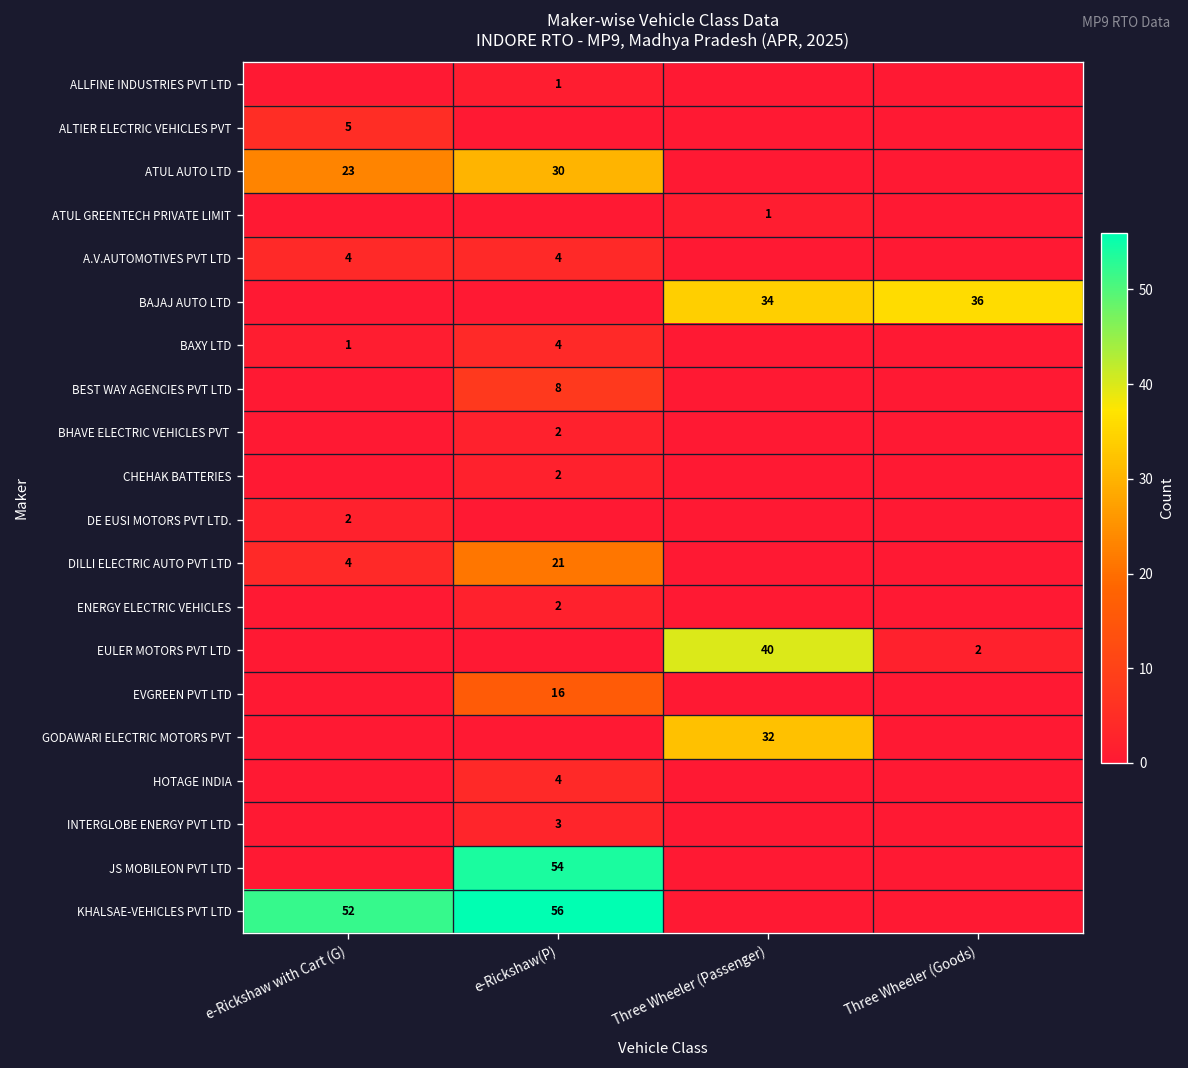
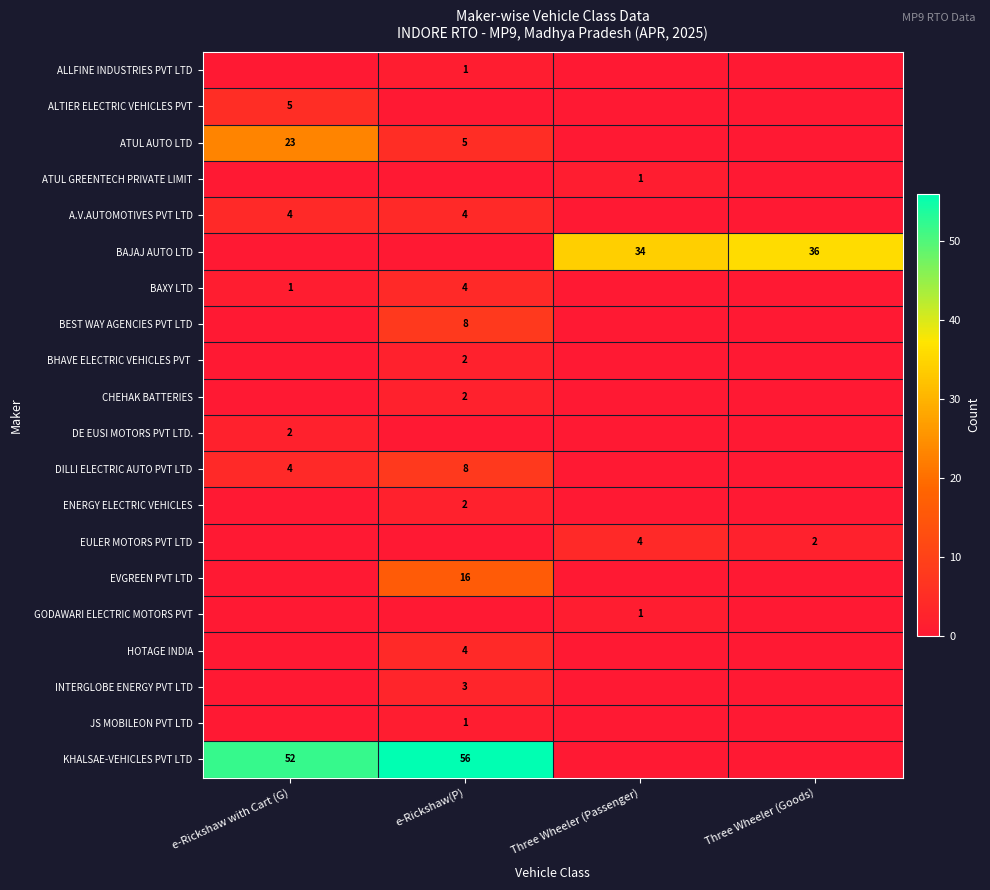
  {
    "ALLFINE INDUSTRIES PVT LTD": {
      "e-Rickshaw(P)": 1
    },
    "ALTIER ELECTRIC VEHICLES PVT": {
      "e-Rickshaw with Cart (G)": 5
    },
    "ATUL AUTO LTD": {
      "e-Rickshaw with Cart (G)": 23,
-     "e-Rickshaw(P)": 30
+     "e-Rickshaw(P)": 5
    },
    "ATUL GREENTECH PRIVATE LIMIT": {
      "Three Wheeler (Passenger)": 1
    },
    "A.V.AUTOMOTIVES PVT LTD": {
      "e-Rickshaw with Cart (G)": 4,
      "e-Rickshaw(P)": 4
    },
    "BAJAJ AUTO LTD": {
      "Three Wheeler (Passenger)": 34,
      "Three Wheeler (Goods)": 36
    },
    "BAXY LTD": {
      "e-Rickshaw with Cart (G)": 1,
      "e-Rickshaw(P)": 4
    },
    "BEST WAY AGENCIES PVT LTD": {
      "e-Rickshaw(P)": 8
    },
    "BHAVE ELECTRIC VEHICLES PVT": {
      "e-Rickshaw(P)": 2
    },
    "CHEHAK BATTERIES": {
      "e-Rickshaw(P)": 2
    },
    "DE EUSI MOTORS PVT LTD.": {
      "e-Rickshaw with Cart (G)": 2
    },
    "DILLI ELECTRIC AUTO PVT LTD": {
      "e-Rickshaw with Cart (G)": 4,
-     "e-Rickshaw(P)": 21
+     "e-Rickshaw(P)": 8
    },
    "ENERGY ELECTRIC VEHICLES": {
      "e-Rickshaw(P)": 2
    },
    "EULER MOTORS PVT LTD": {
-     "Three Wheeler (Passenger)": 40,
+     "Three Wheeler (Passenger)": 4,
      "Three Wheeler (Goods)": 2
    },
    "EVGREEN PVT LTD": {
      "e-Rickshaw(P)": 16
    },
    "GODAWARI ELECTRIC MOTORS PVT": {
-     "Three Wheeler (Passenger)": 32
+     "Three Wheeler (Passenger)": 1
    },
    "HOTAGE INDIA": {
      "e-Rickshaw(P)": 4
    },
    "INTERGLOBE ENERGY PVT LTD": {
      "e-Rickshaw(P)": 3
    },
    "JS MOBILEON PVT LTD": {
-     "e-Rickshaw(P)": 54
+     "e-Rickshaw(P)": 1
    },
    "KHALSAE-VEHICLES PVT LTD": {
      "e-Rickshaw with Cart (G)": 52,
      "e-Rickshaw(P)": 56
    }
  }
